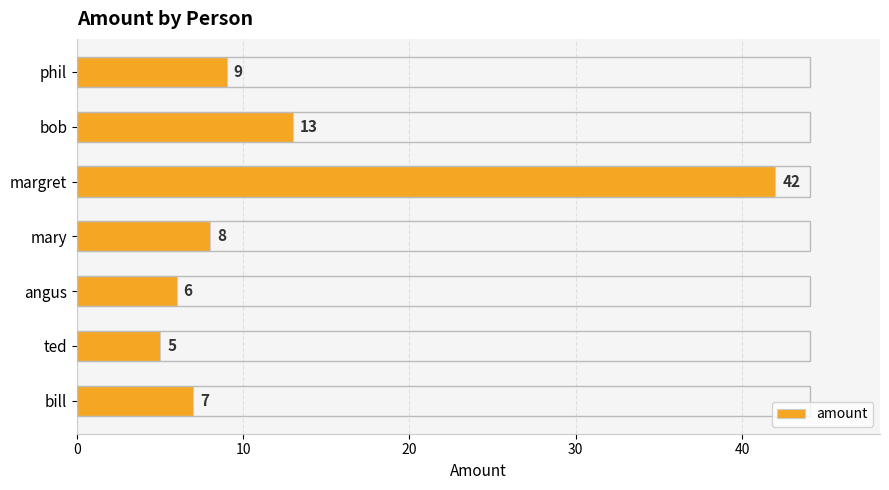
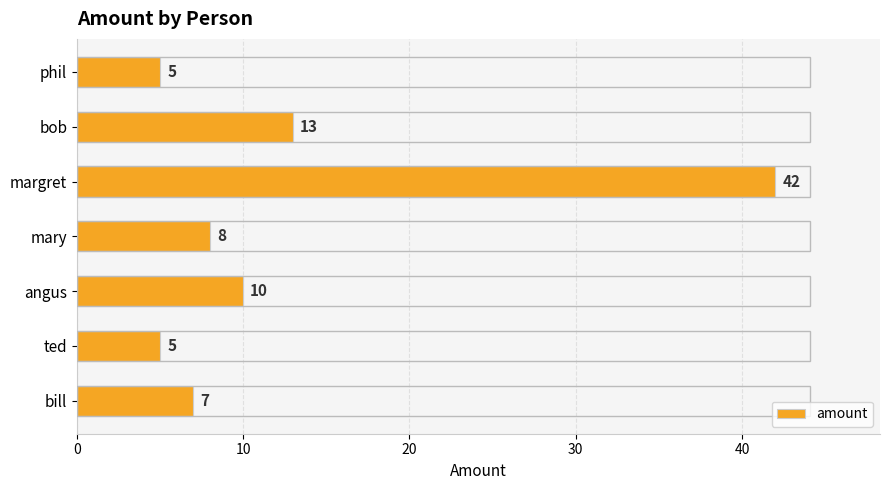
  {
-   "phil": 9,
+   "phil": 5,
    "bob": 13,
    "margret": 42,
    "mary": 8,
-   "angus": 6,
+   "angus": 10,
    "ted": 5,
    "bill": 7
  }
